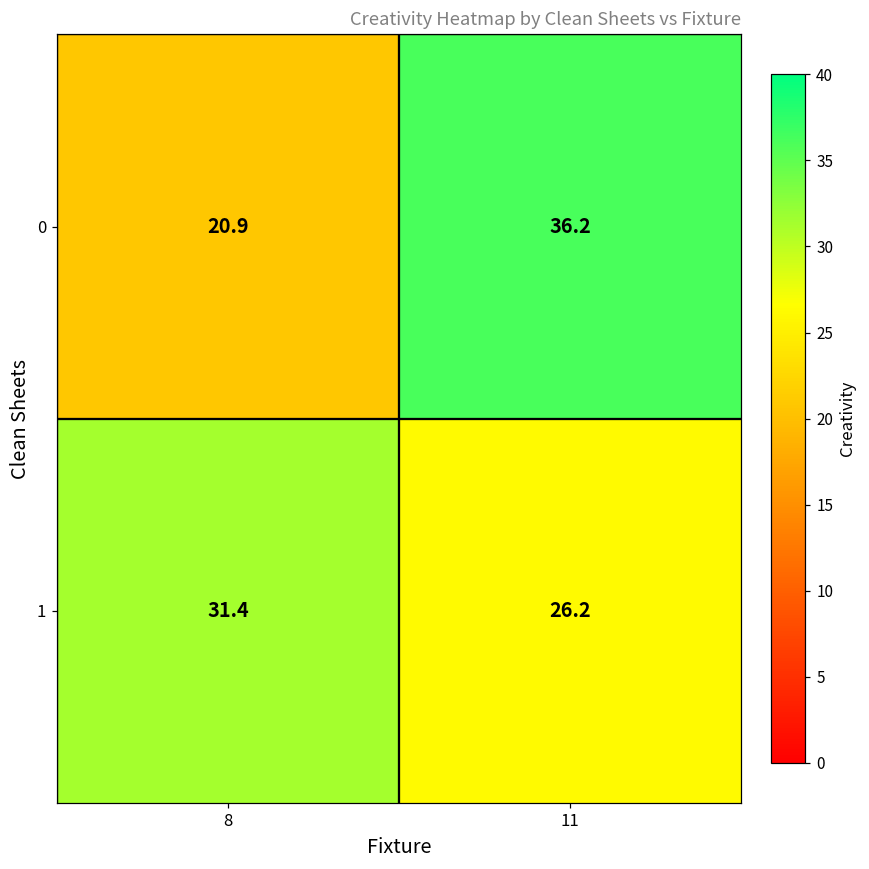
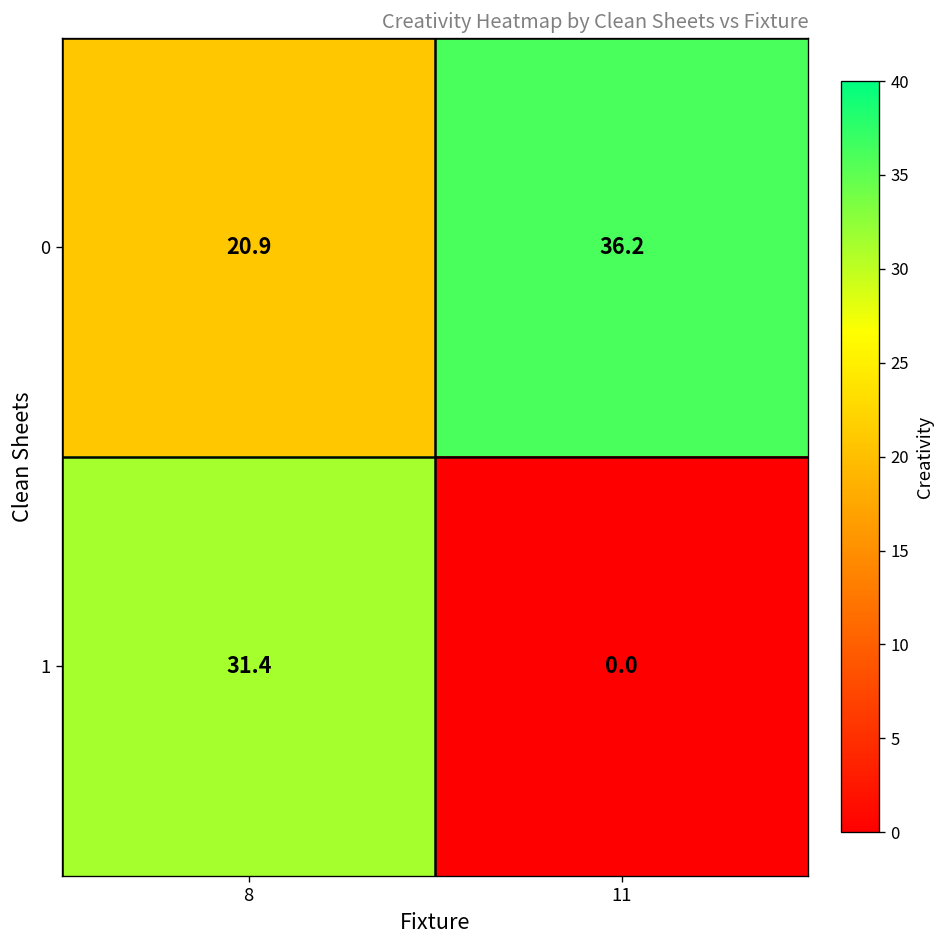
  {
    "0": {
      "8": 20.9,
      "11": 36.2
    },
    "1": {
      "8": 31.4,
-     "11": 26.2
+     "11": 0.0
    }
  }
